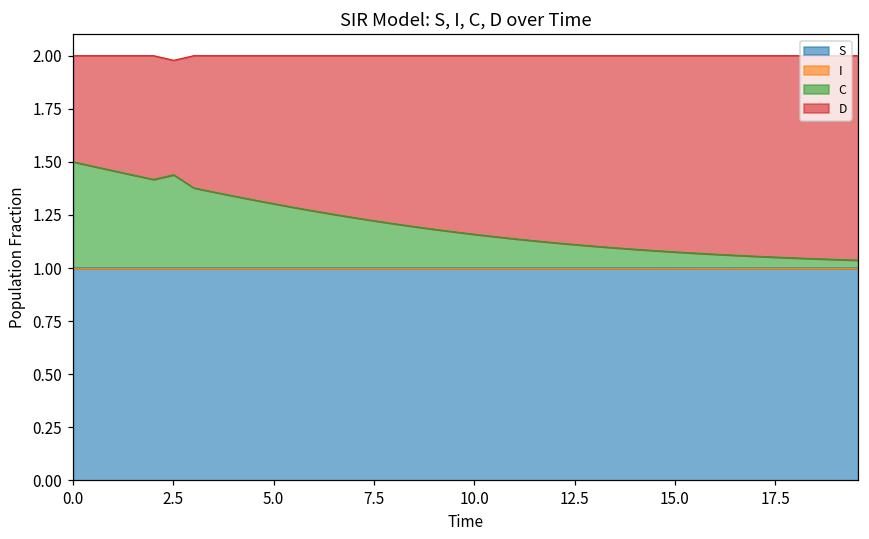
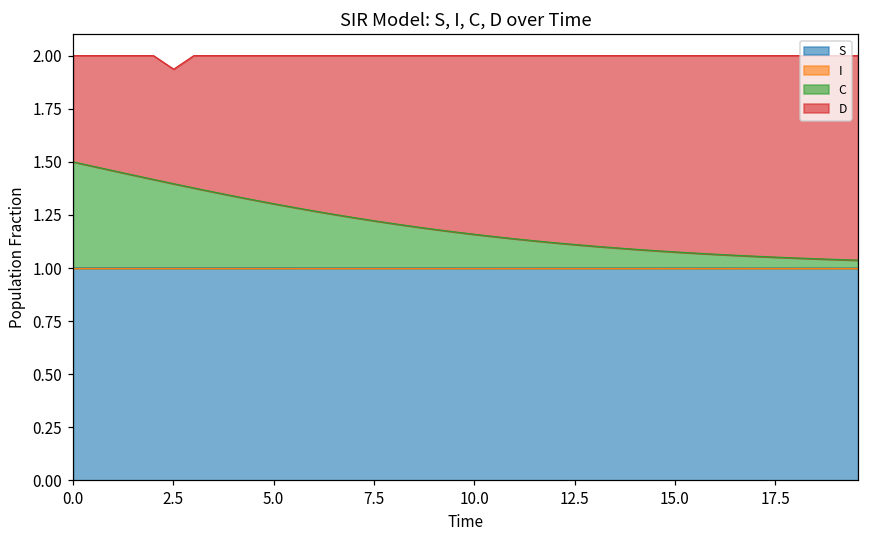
  {
    "I": {
      "0.0": 1.00,
      "2.5": 1.00
    },
    "C": {
      "0.0": 1.50,
-     "2.5": 1.44
+     "2.5": 1.40
    },
    "D": {
      "0.0": 2.00,
      "2.5": 0.54
    }
  }
